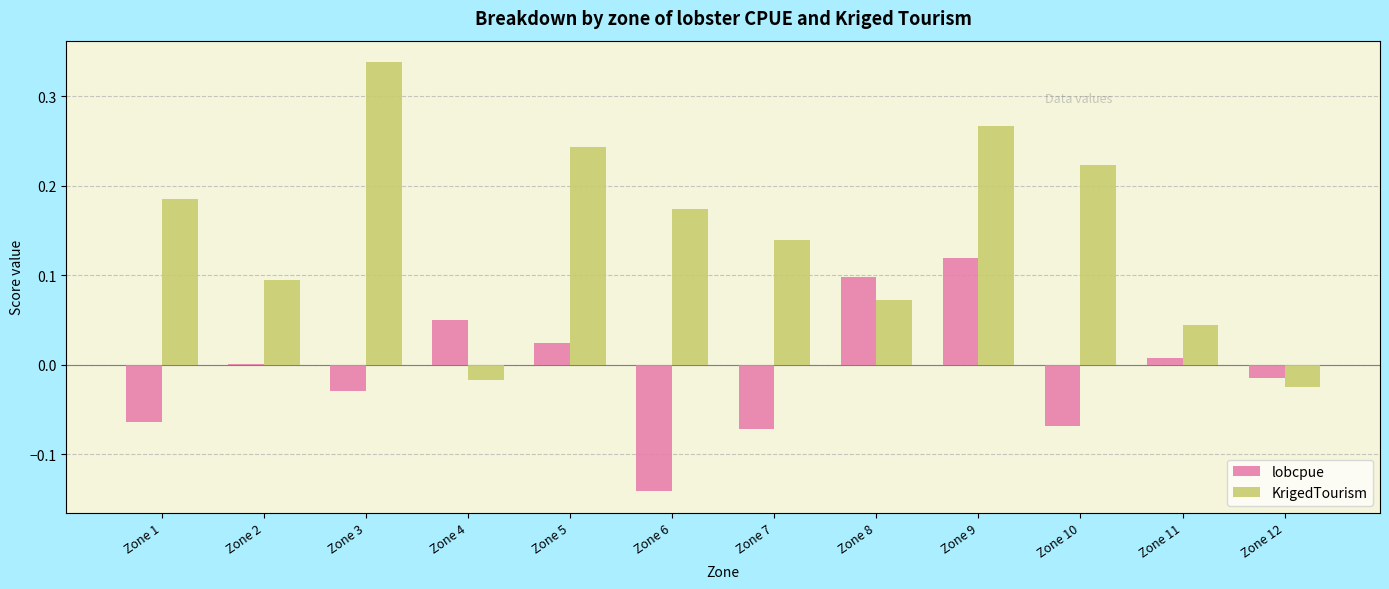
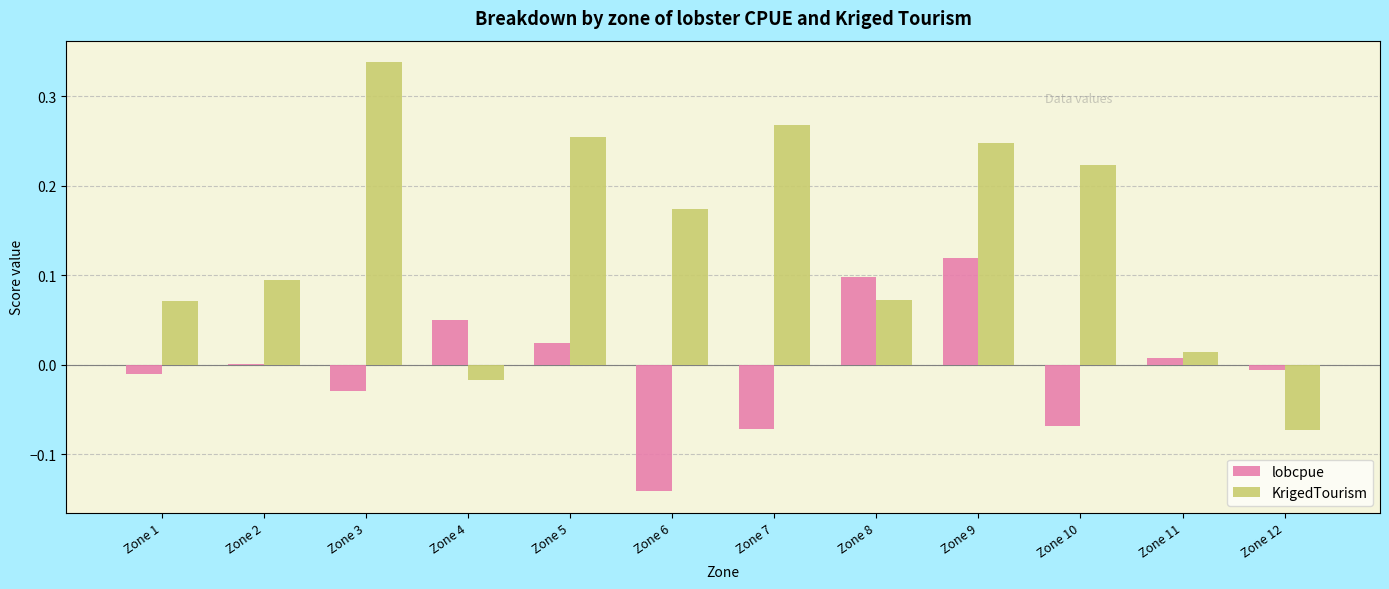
  {
    "lobcpue": {
-     "Zone 1": -0.06,
+     "Zone 1": -0.01,
      "Zone 3": -0.03,
      "Zone 4": 0.05,
      "Zone 5": 0.02,
      "Zone 6": -0.14,
      "Zone 7": -0.07,
      "Zone 8": 0.10,
      "Zone 9": 0.12,
      "Zone 10": -0.07,
      "Zone 11": 0.01,
-     "Zone 12": -0.02
+     "Zone 12": -0.01
    },
    "KrigedTourism": {
-     "Zone 1": 0.19,
+     "Zone 1": 0.07,
      "Zone 2": 0.09,
      "Zone 3": 0.34,
      "Zone 4": -0.02,
-     "Zone 5": 0.24,
+     "Zone 5": 0.25,
      "Zone 6": 0.17,
-     "Zone 7": 0.14,
+     "Zone 7": 0.27,
      "Zone 8": 0.07,
-     "Zone 9": 0.27,
+     "Zone 9": 0.25,
      "Zone 10": 0.22,
-     "Zone 11": 0.04,
-     "Zone 12": -0.03
+     "Zone 11": 0.01,
+     "Zone 12": -0.07
    }
  }
